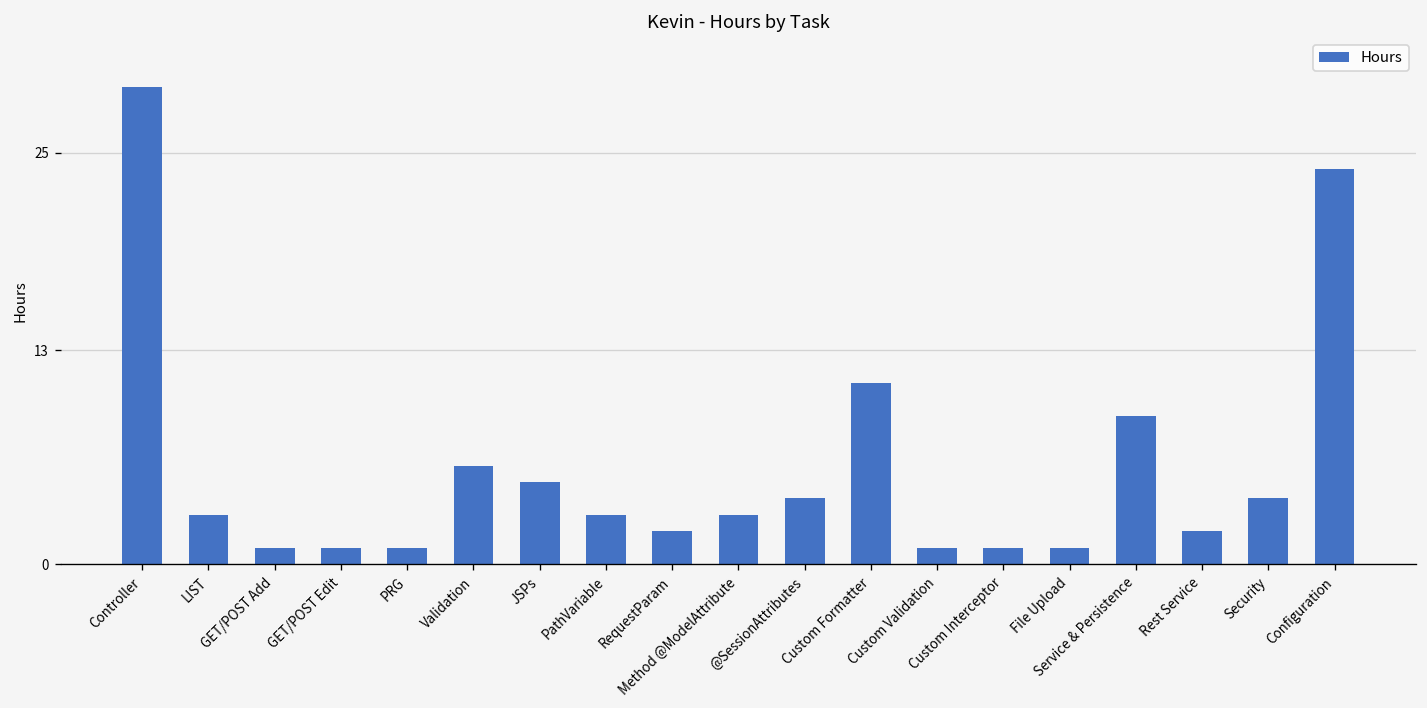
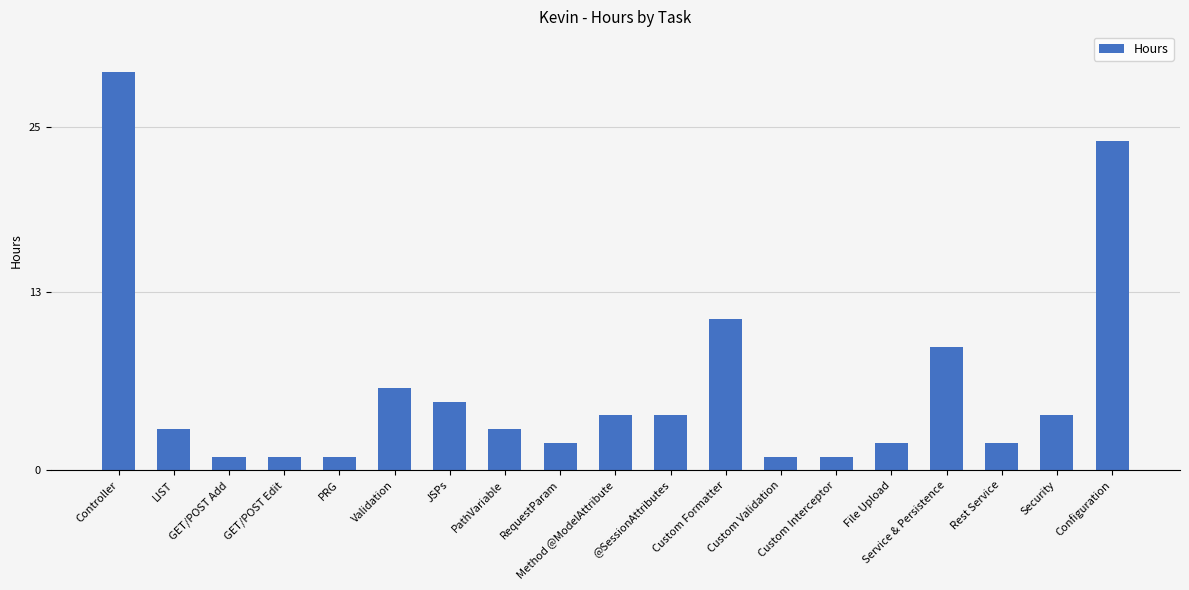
  {
    "Controller": 29,
    "LIST": 3,
    "GET/POST Add": 1,
    "GET/POST Edit": 1,
    "PRG": 1,
    "Validation": 6,
    "JSPs": 5,
    "PathVariable": 3,
    "RequestParam": 2,
-   "Method @ModelAttribute": 3,
+   "Method @ModelAttribute": 4,
    "@SessionAttributes": 4,
    "Custom Formatter": 11,
    "Custom Validation": 1,
    "Custom Interceptor": 1,
-   "File Upload": 1,
+   "File Upload": 2,
    "Service & Persistence": 9,
    "Rest Service": 2,
    "Security": 4,
    "Configuration": 24
  }
